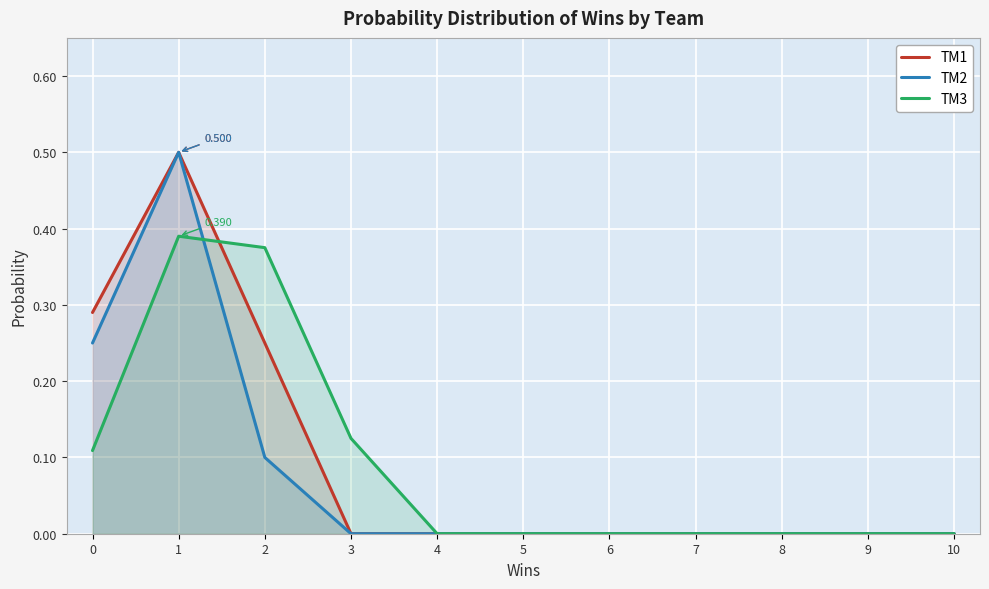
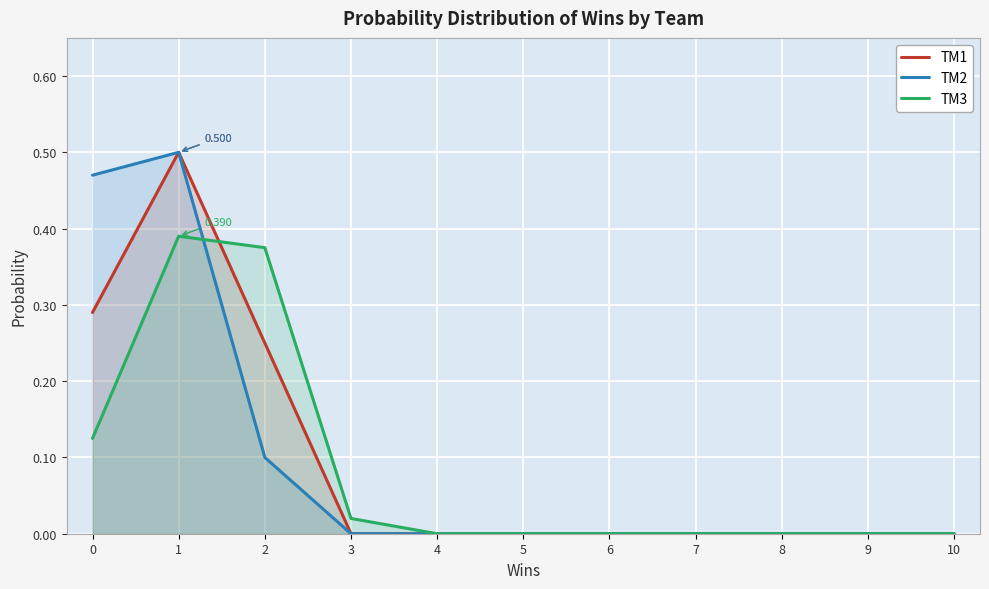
  {
    "TM1": {
      "0": 0.29,
      "2": 0.25
    },
    "TM2": {
-     "0": 0.25,
+     "0": 0.47,
      "2": 0.10
    },
    "TM3": {
-     "0": 0.11,
+     "0": 0.13,
      "2": 0.38,
-     "3": 0.13
+     "3": 0.02
    }
  }
